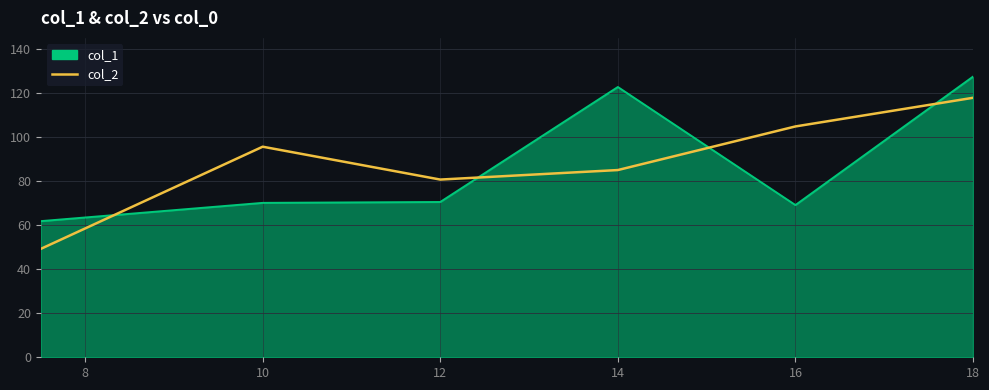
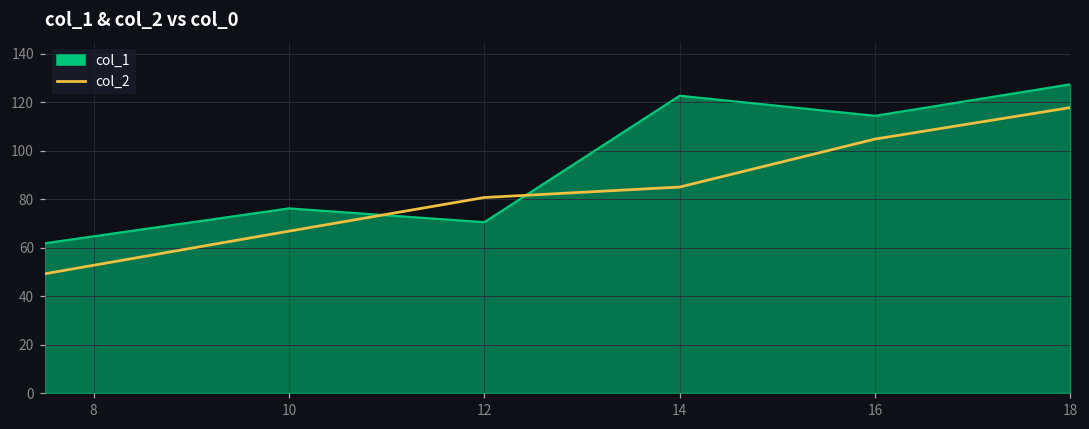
  {
    "col_1": {
-     "10": 70,
+     "10": 76,
      "12": 71,
      "14": 123,
-     "16": 69,
+     "16": 114,
      "18": 127
    },
    "col_2": {
-     "10": 96,
+     "10": 67,
      "12": 81,
      "14": 85,
      "16": 105,
      "18": 118
    }
  }
